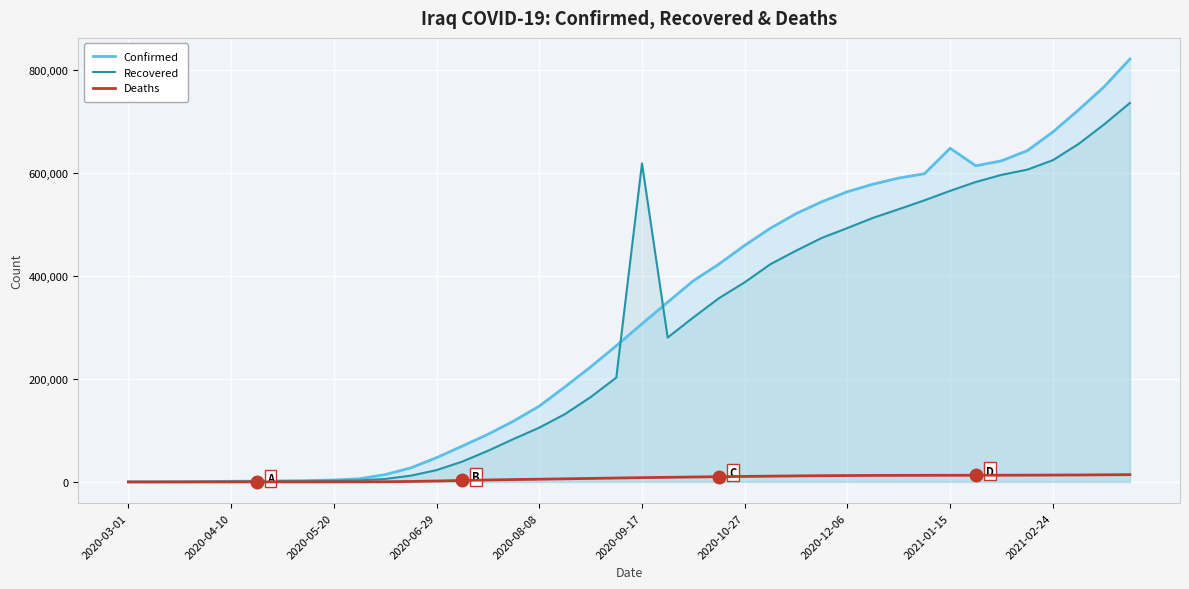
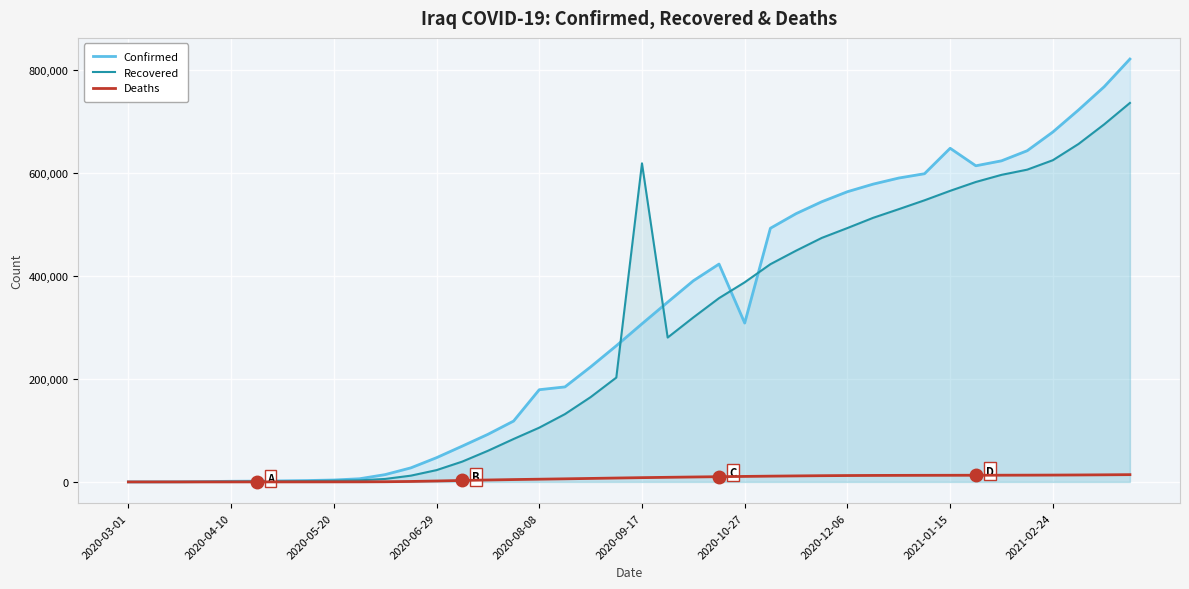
  {
    "Confirmed": {
      "2020-06-29": "50,000",
-     "2020-08-08": "150,000",
+     "2020-08-08": "180,000",
      "2020-09-17": "310,000",
-     "2020-10-27": "460,000",
+     "2020-10-27": "310,000",
      "2020-12-06": "560,000",
      "2021-01-15": "650,000",
      "2021-02-24": "680,000"
    },
    "Recovered": {
      "2020-06-29": "20,000",
      "2020-08-08": "110,000",
      "2020-09-17": "620,000",
      "2020-10-27": "390,000",
      "2020-12-06": "490,000",
      "2021-01-15": "570,000",
      "2021-02-24": "630,000"
    }
  }
